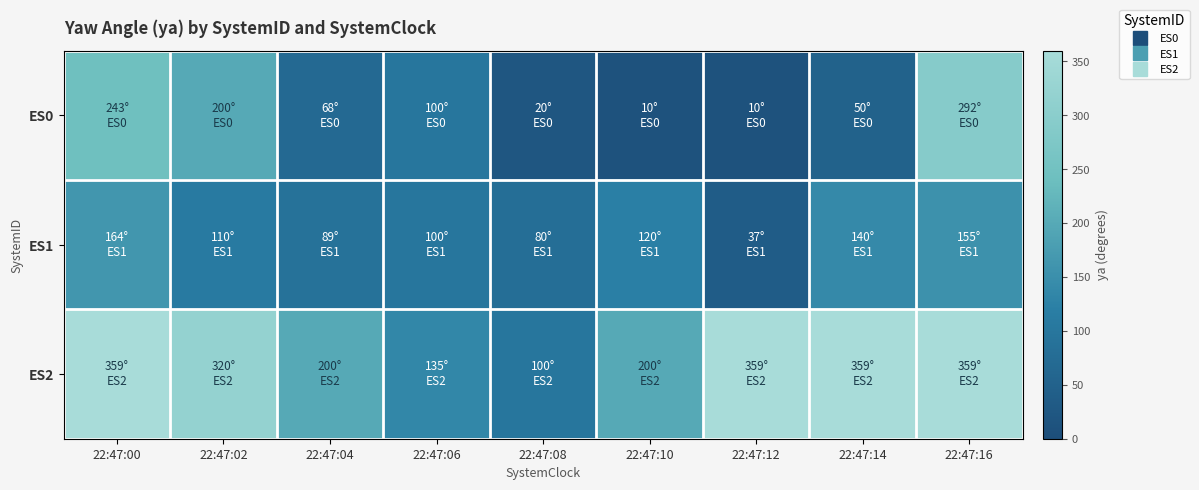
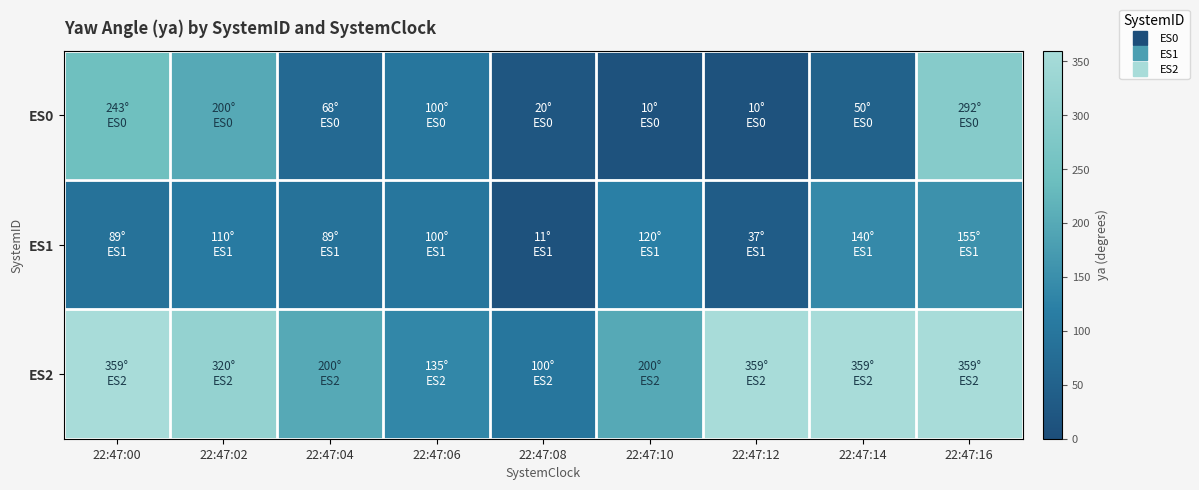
  {
    "ES0": {
      "22:47:00": "243°",
      "22:47:02": "200°",
      "22:47:04": "68°",
      "22:47:06": "100°",
      "22:47:08": "20°",
      "22:47:10": "10°",
      "22:47:12": "10°",
      "22:47:14": "50°",
      "22:47:16": "292°"
    },
    "ES1": {
-     "22:47:00": "164°",
+     "22:47:00": "89°",
      "22:47:02": "110°",
      "22:47:04": "89°",
      "22:47:06": "100°",
-     "22:47:08": "80°",
+     "22:47:08": "11°",
      "22:47:10": "120°",
      "22:47:12": "37°",
      "22:47:14": "140°",
      "22:47:16": "155°"
    },
    "ES2": {
      "22:47:00": "359°",
      "22:47:02": "320°",
      "22:47:04": "200°",
      "22:47:06": "135°",
      "22:47:08": "100°",
      "22:47:10": "200°",
      "22:47:12": "359°",
      "22:47:14": "359°",
      "22:47:16": "359°"
    }
  }
